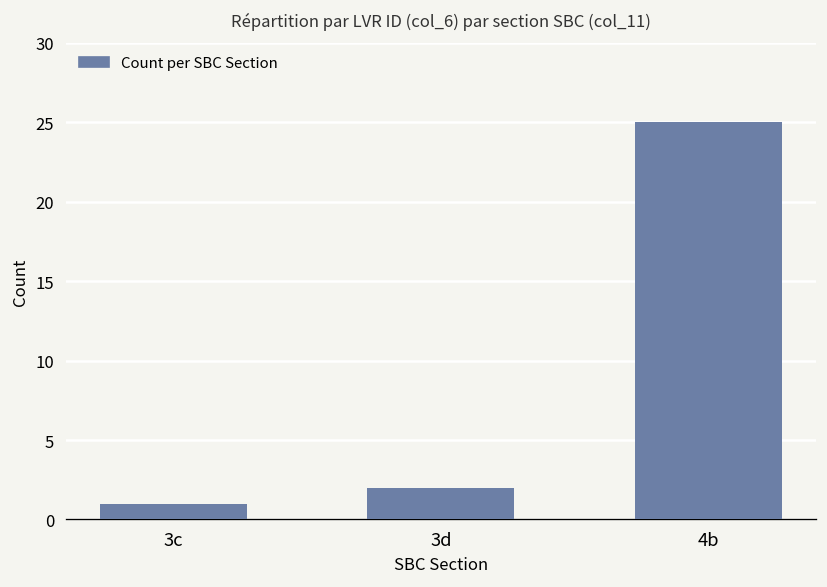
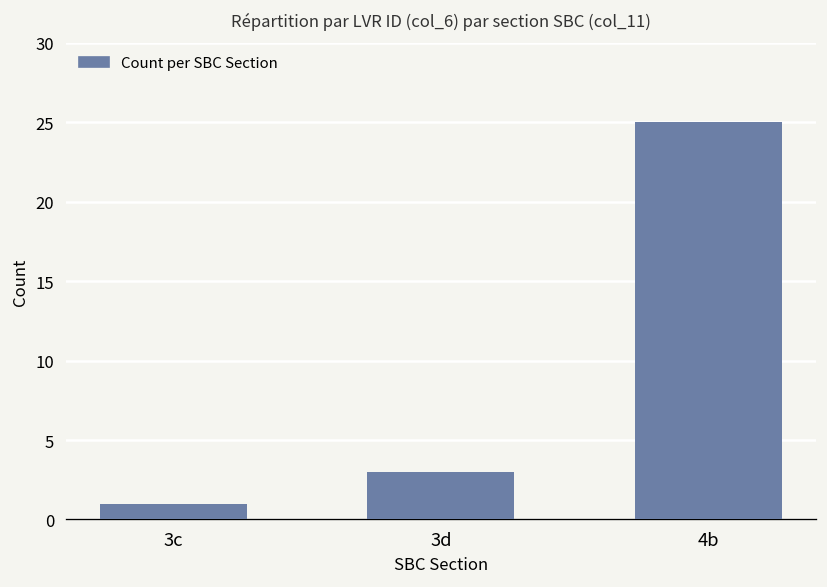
  {
    "3c": 1,
-   "3d": 2,
+   "3d": 3,
    "4b": 25
  }
